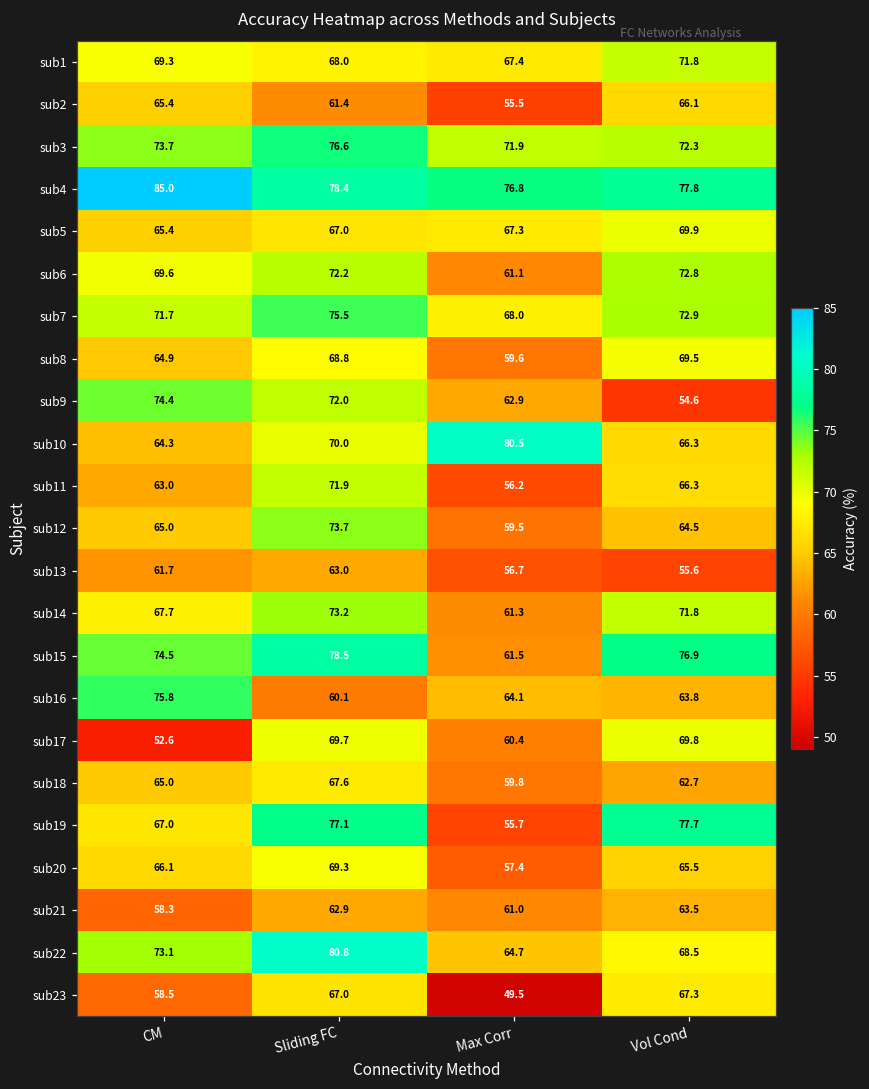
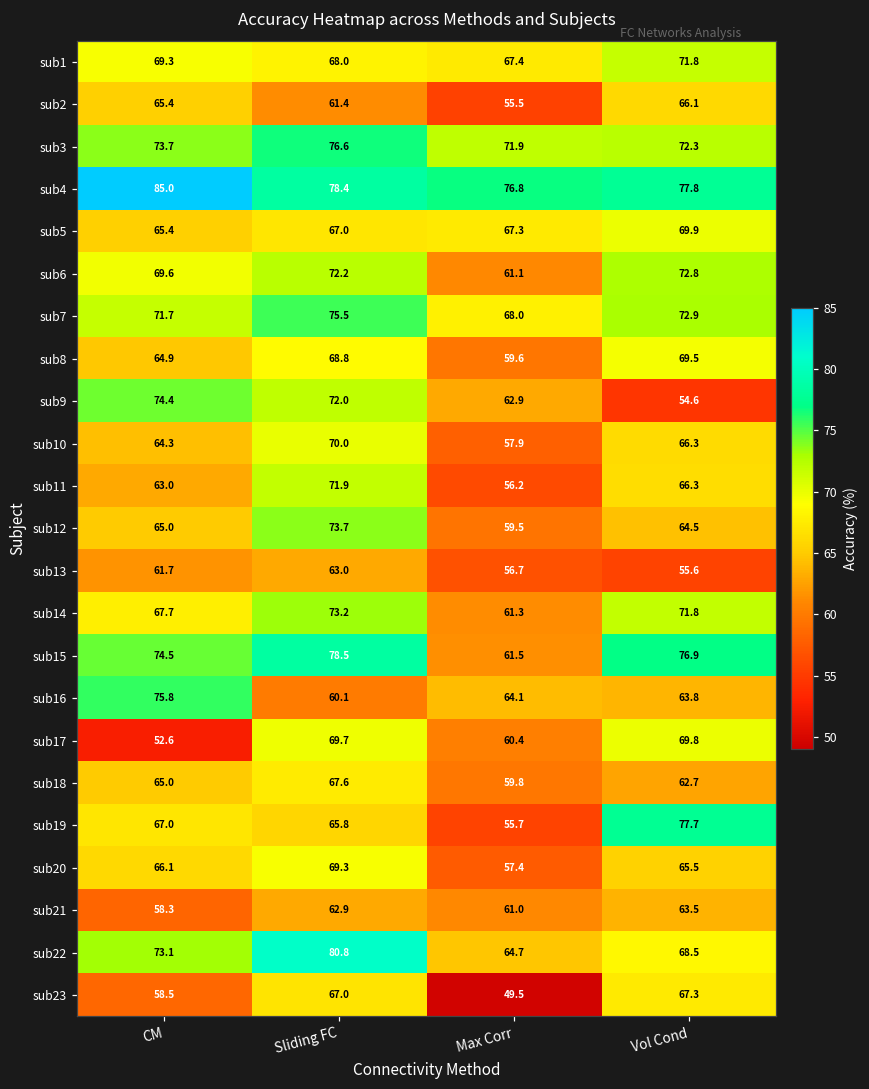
  {
    "sub1": {
      "CM": 69.3,
      "Sliding FC": 68.0,
      "Max Corr": 67.4,
      "Vol Cond": 71.8
    },
    "sub2": {
      "CM": 65.4,
      "Sliding FC": 61.4,
      "Max Corr": 55.5,
      "Vol Cond": 66.1
    },
    "sub3": {
      "CM": 73.7,
      "Sliding FC": 76.6,
      "Max Corr": 71.9,
      "Vol Cond": 72.3
    },
    "sub4": {
      "CM": 85.0,
      "Sliding FC": 78.4,
      "Max Corr": 76.8,
      "Vol Cond": 77.8
    },
    "sub5": {
      "CM": 65.4,
      "Sliding FC": 67.0,
      "Max Corr": 67.3,
      "Vol Cond": 69.9
    },
    "sub6": {
      "CM": 69.6,
      "Sliding FC": 72.2,
      "Max Corr": 61.1,
      "Vol Cond": 72.8
    },
    "sub7": {
      "CM": 71.7,
      "Sliding FC": 75.5,
      "Max Corr": 68.0,
      "Vol Cond": 72.9
    },
    "sub8": {
      "CM": 64.9,
      "Sliding FC": 68.8,
      "Max Corr": 59.6,
      "Vol Cond": 69.5
    },
    "sub9": {
      "CM": 74.4,
      "Sliding FC": 72.0,
      "Max Corr": 62.9,
      "Vol Cond": 54.6
    },
    "sub10": {
      "CM": 64.3,
      "Sliding FC": 70.0,
-     "Max Corr": 80.5,
+     "Max Corr": 57.9,
      "Vol Cond": 66.3
    },
    "sub11": {
      "CM": 63.0,
      "Sliding FC": 71.9,
      "Max Corr": 56.2,
      "Vol Cond": 66.3
    },
    "sub12": {
      "CM": 65.0,
      "Sliding FC": 73.7,
      "Max Corr": 59.5,
      "Vol Cond": 64.5
    },
    "sub13": {
      "CM": 61.7,
      "Sliding FC": 63.0,
      "Max Corr": 56.7,
      "Vol Cond": 55.6
    },
    "sub14": {
      "CM": 67.7,
      "Sliding FC": 73.2,
      "Max Corr": 61.3,
      "Vol Cond": 71.8
    },
    "sub15": {
      "CM": 74.5,
      "Sliding FC": 78.5,
      "Max Corr": 61.5,
      "Vol Cond": 76.9
    },
    "sub16": {
      "CM": 75.8,
      "Sliding FC": 60.1,
      "Max Corr": 64.1,
      "Vol Cond": 63.8
    },
    "sub17": {
      "CM": 52.6,
      "Sliding FC": 69.7,
      "Max Corr": 60.4,
      "Vol Cond": 69.8
    },
    "sub18": {
      "CM": 65.0,
      "Sliding FC": 67.6,
      "Max Corr": 59.8,
      "Vol Cond": 62.7
    },
    "sub19": {
      "CM": 67.0,
-     "Sliding FC": 77.1,
+     "Sliding FC": 65.8,
      "Max Corr": 55.7,
      "Vol Cond": 77.7
    },
    "sub20": {
      "CM": 66.1,
      "Sliding FC": 69.3,
      "Max Corr": 57.4,
      "Vol Cond": 65.5
    },
    "sub21": {
      "CM": 58.3,
      "Sliding FC": 62.9,
      "Max Corr": 61.0,
      "Vol Cond": 63.5
    },
    "sub22": {
      "CM": 73.1,
      "Sliding FC": 80.8,
      "Max Corr": 64.7,
      "Vol Cond": 68.5
    },
    "sub23": {
      "CM": 58.5,
      "Sliding FC": 67.0,
      "Max Corr": 49.5,
      "Vol Cond": 67.3
    }
  }
